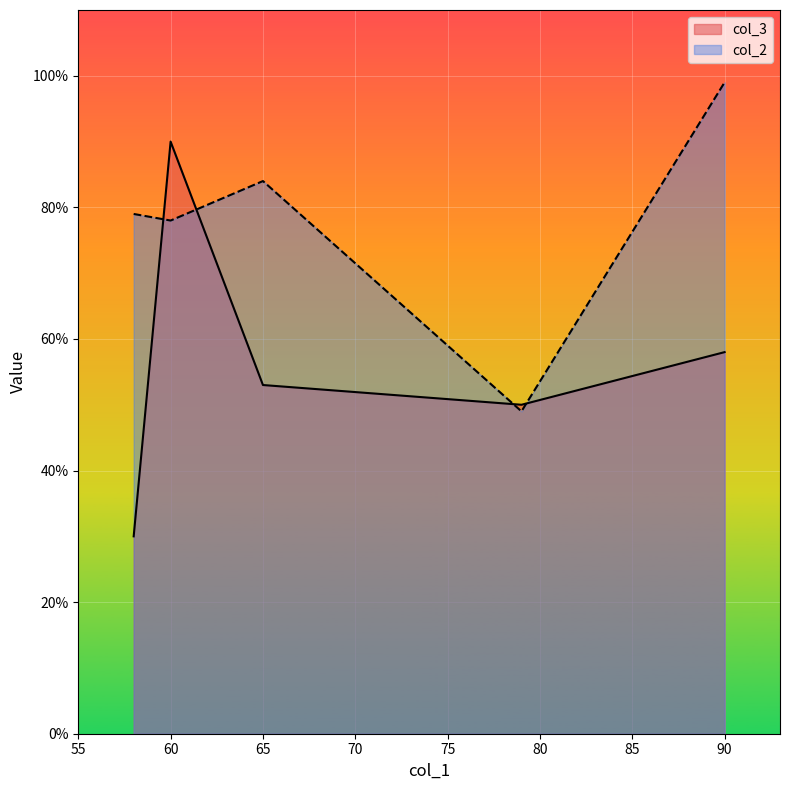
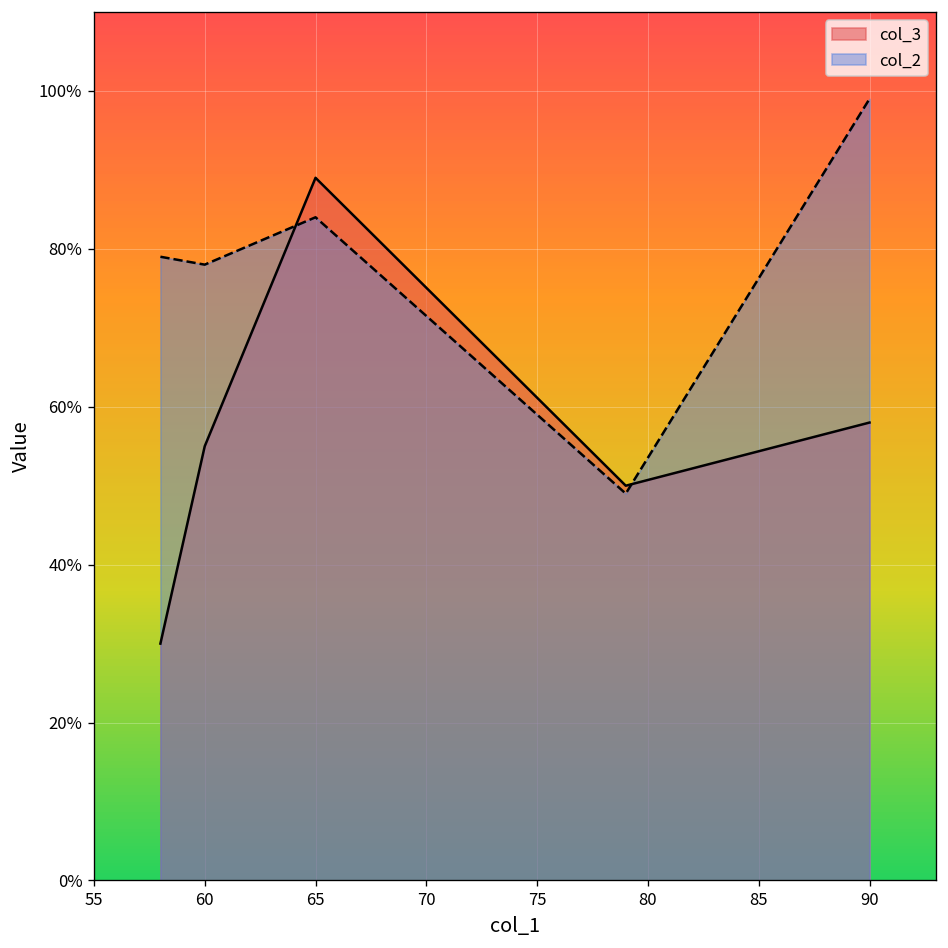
  {
    "col_3": {
-     "60": "90%",
-     "65": "53%",
+     "60": "55%",
+     "65": "89%",
      "90": "58%"
    },
    "col_2": {
      "60": "78%",
      "65": "84%",
      "90": "99%"
    }
  }
